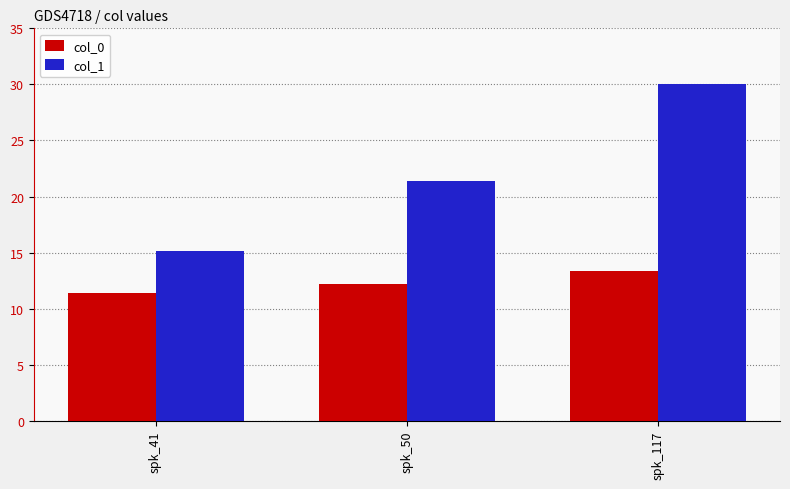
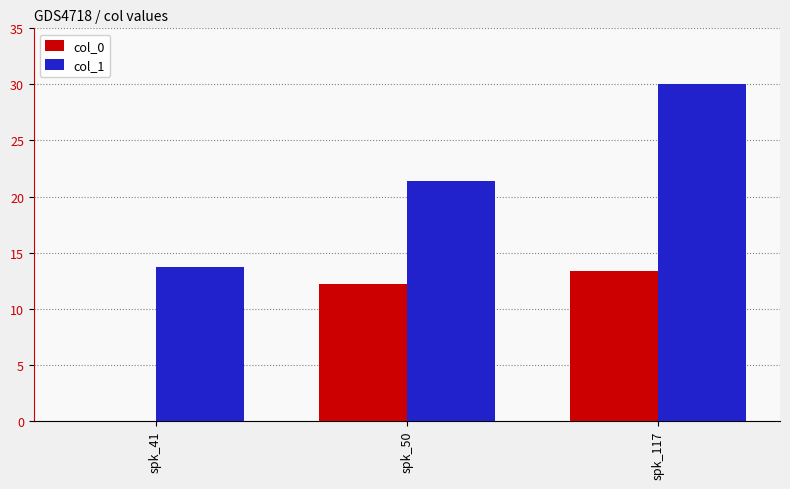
  {
    "col_0": {
-     "spk_41": 11.4,
+     "spk_41": 0.0,
      "spk_50": 12.2,
      "spk_117": 13.4
    },
    "col_1": {
-     "spk_41": 15.2,
+     "spk_41": 13.7,
      "spk_50": 21.4,
      "spk_117": 30.0
    }
  }
